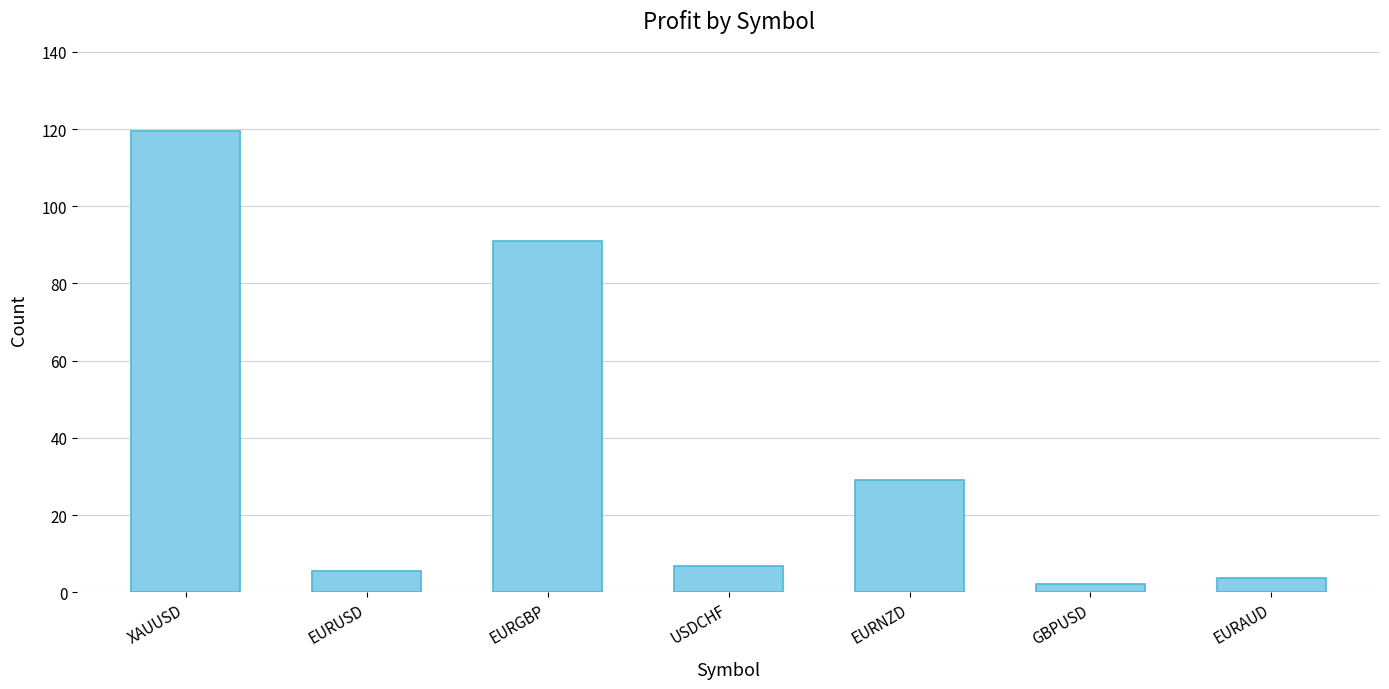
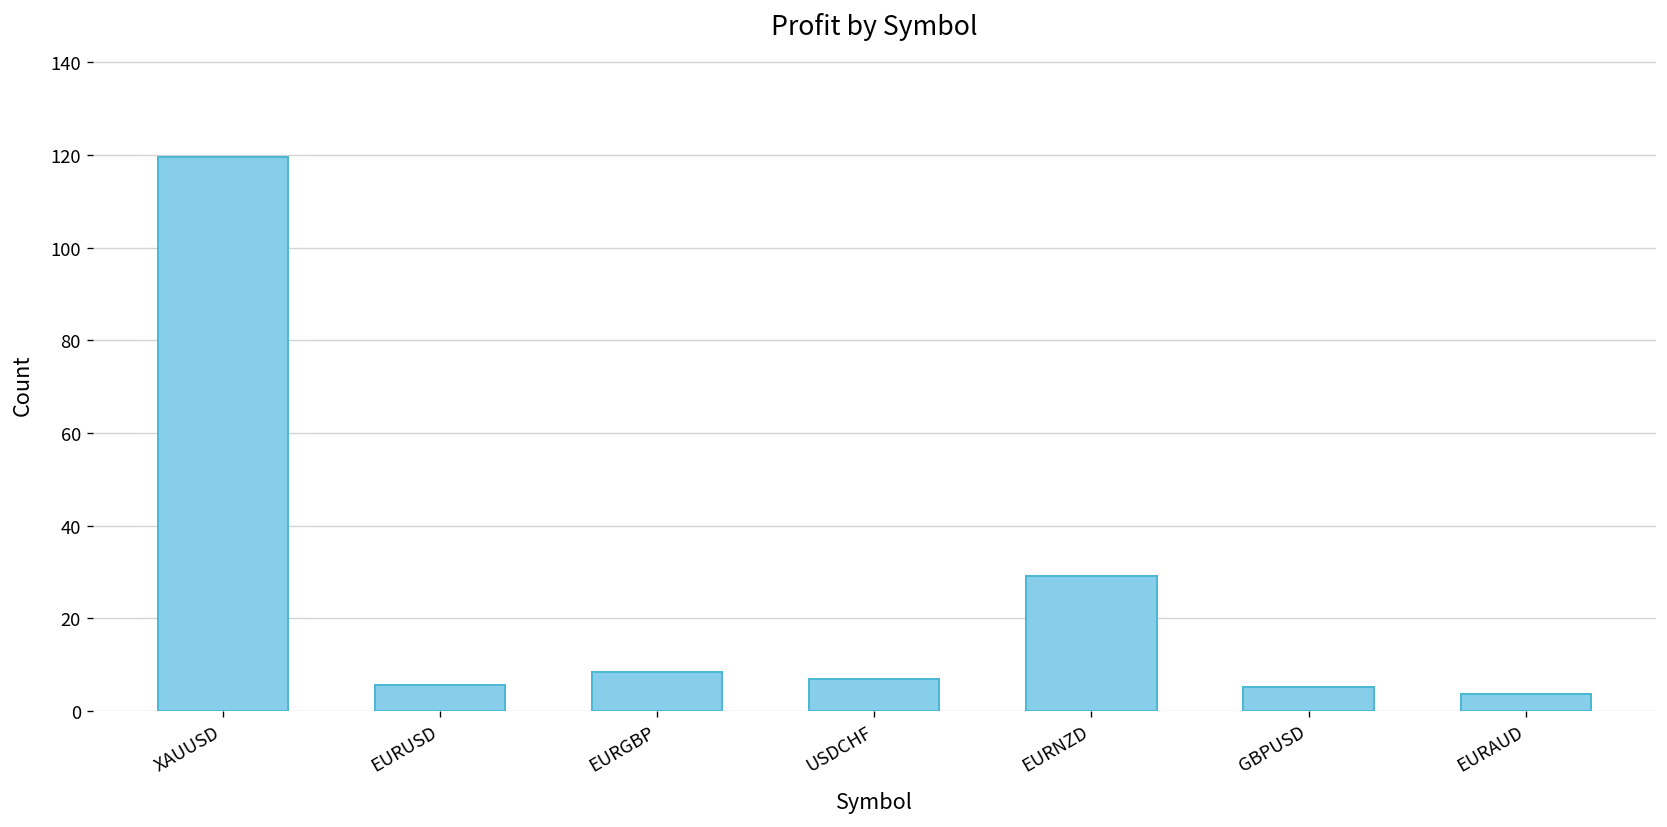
  {
    "XAUUSD": 120,
    "EURUSD": 6,
-   "EURGBP": 91,
+   "EURGBP": 8,
    "USDCHF": 7,
    "EURNZD": 29,
-   "GBPUSD": 2,
+   "GBPUSD": 5,
    "EURAUD": 4
  }
